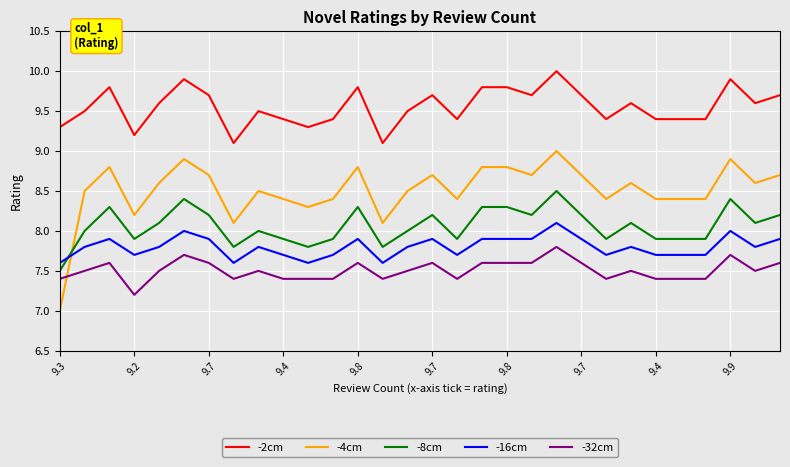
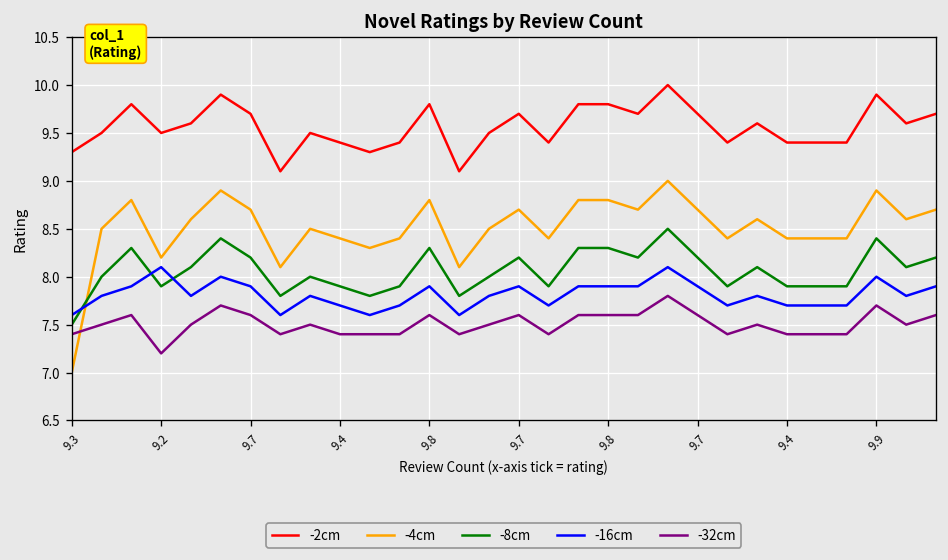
  {
    "-2cm": {
-     "9.2": 9.2
+     "9.2": 9.5
    },
    "-4cm": {
      "9.2": 8.2
    },
    "-8cm": {
      "9.2": 7.9
    },
    "-16cm": {
-     "9.2": 7.7
+     "9.2": 8.1
    },
    "-32cm": {
      "9.2": 7.2
    }
  }
